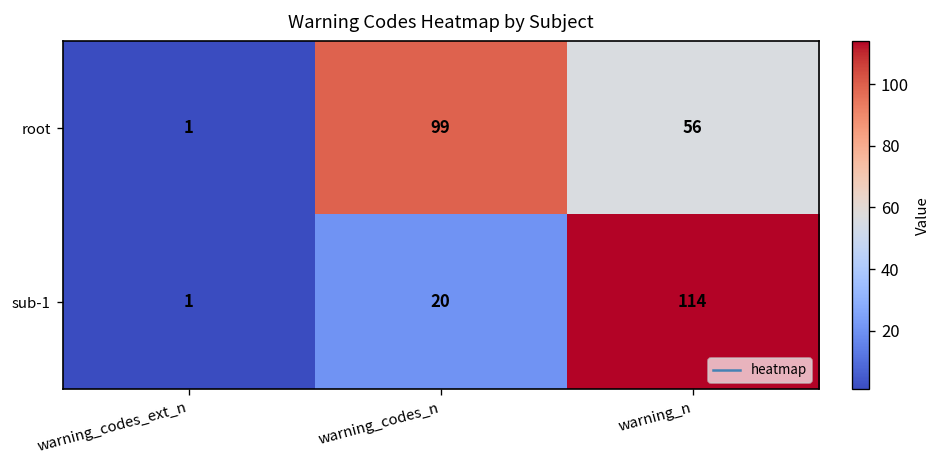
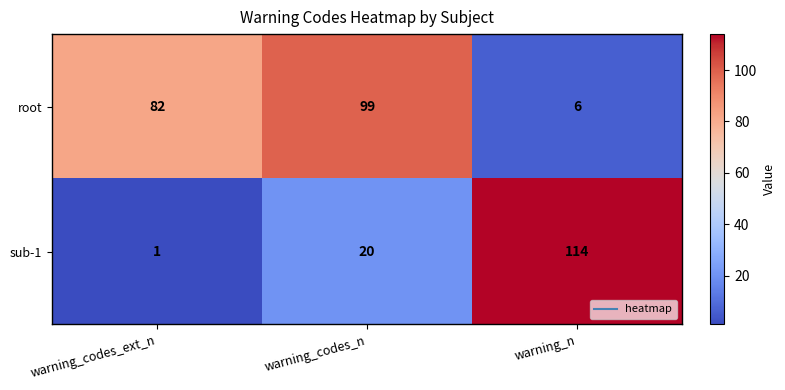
  {
    "root": {
-     "warning_codes_ext_n": 1,
+     "warning_codes_ext_n": 82,
      "warning_codes_n": 99,
-     "warning_n": 56
+     "warning_n": 6
    },
    "sub-1": {
      "warning_codes_ext_n": 1,
      "warning_codes_n": 20,
      "warning_n": 114
    }
  }
